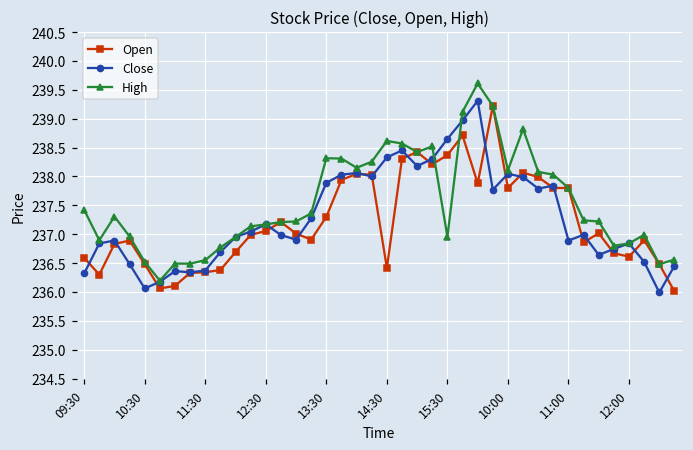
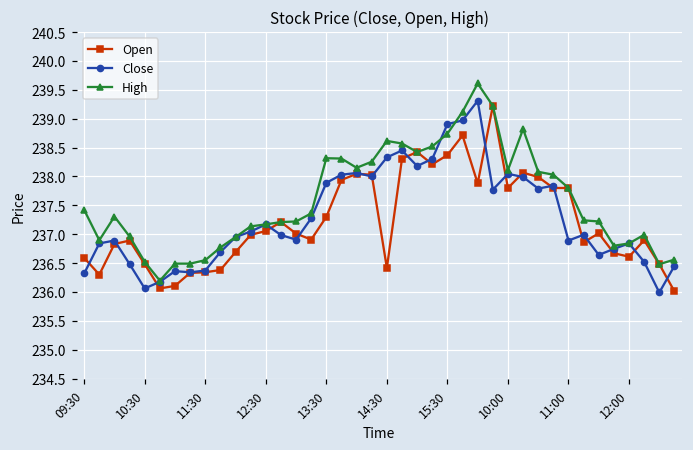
  {
    "Open": {
      "13:30": 237.3,
      "14:30": 236.4,
      "15:30": 238.4
    },
    "Close": {
      "13:30": 237.9,
      "14:30": 238.3,
-     "15:30": 238.6
+     "15:30": 238.9
    },
    "High": {
      "13:30": 238.3,
      "14:30": 238.6,
-     "15:30": 237.0
+     "15:30": 238.7
    }
  }
